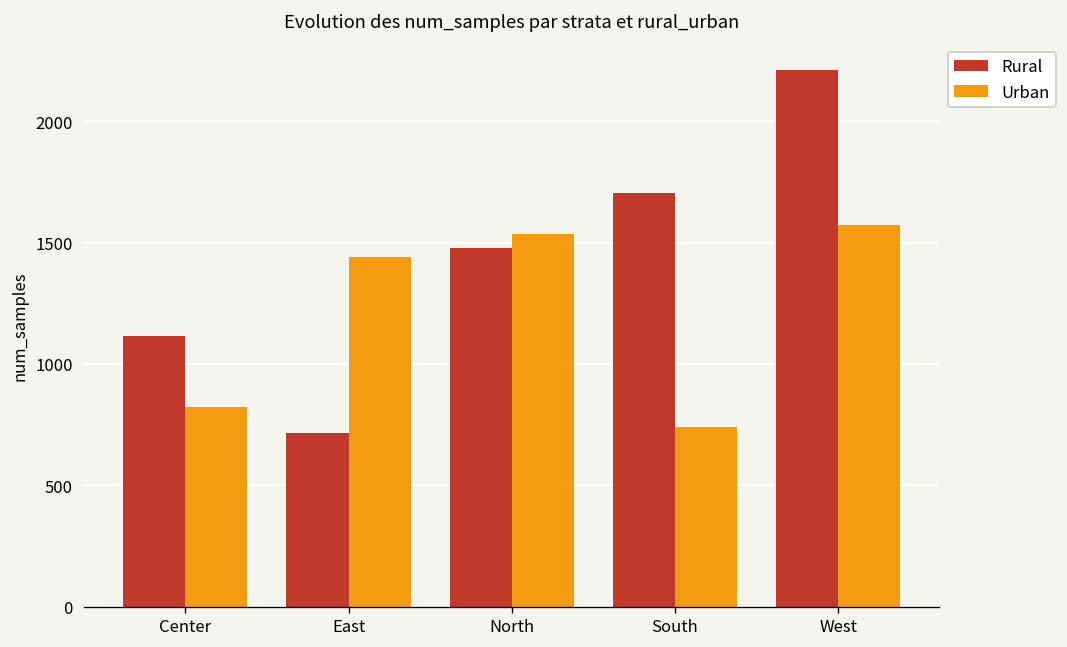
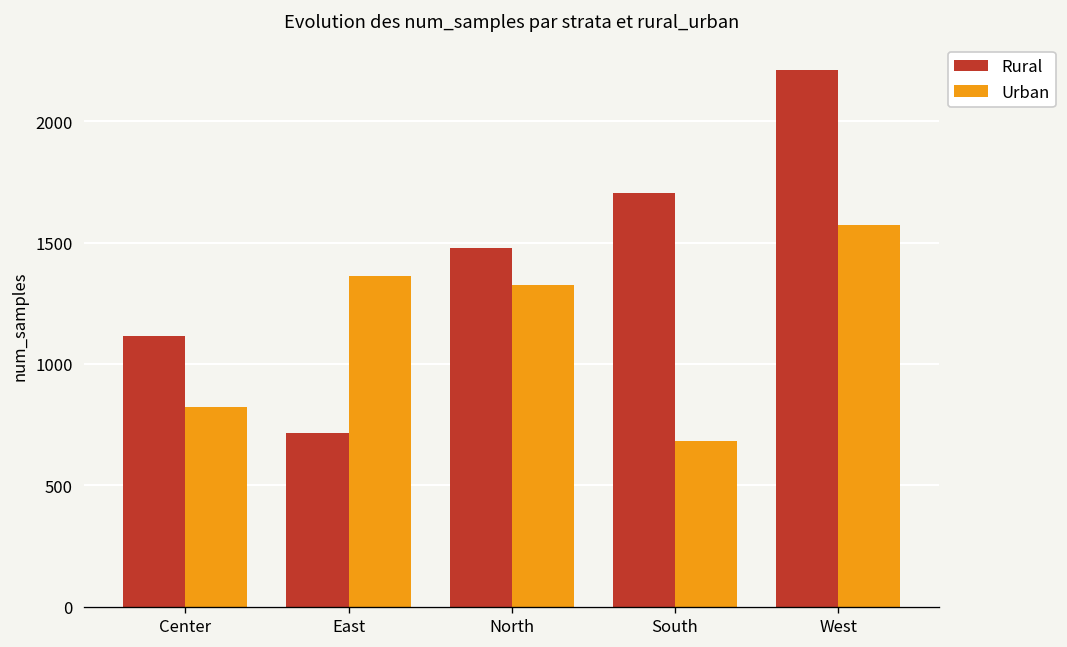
  {
    "Rural": {
      "Center": 1120,
      "East": 720,
      "North": 1480,
      "South": 1710,
      "West": 2210
    },
    "Urban": {
      "Center": 820,
-     "East": 1440,
-     "North": 1540,
-     "South": 740,
+     "East": 1360,
+     "North": 1330,
+     "South": 680,
      "West": 1570
    }
  }
